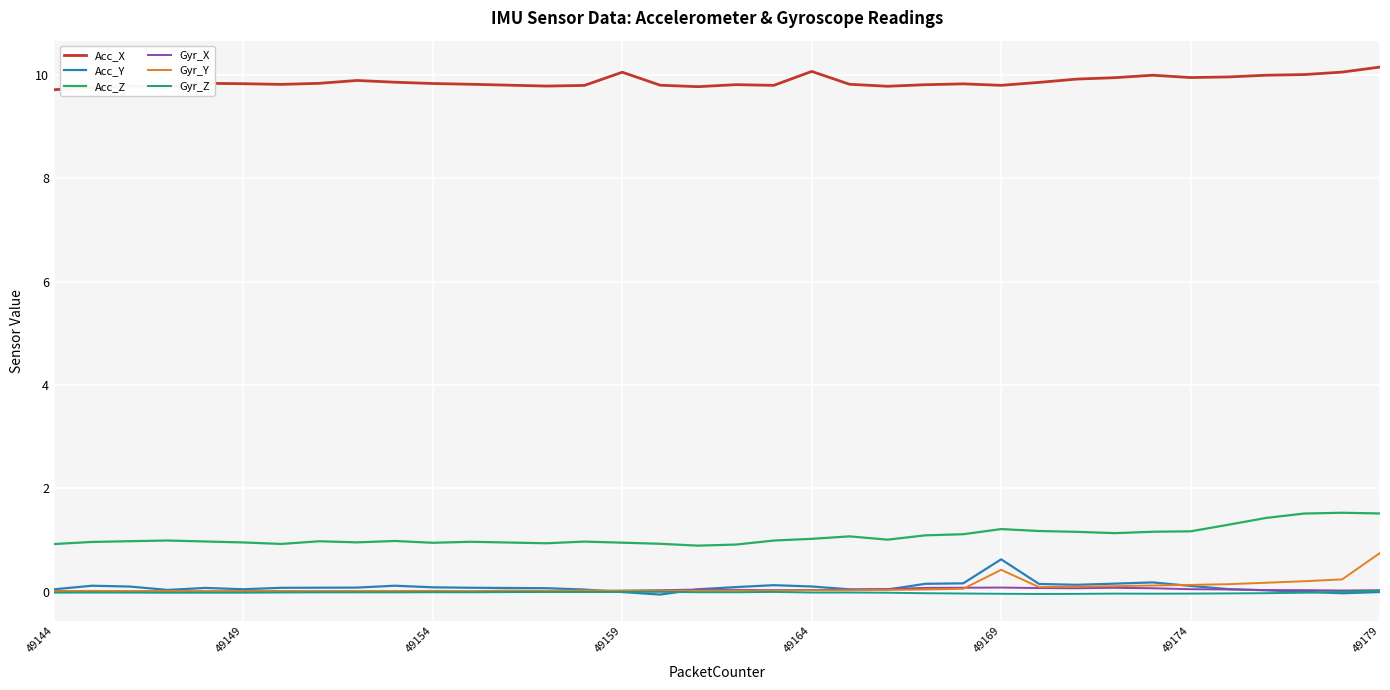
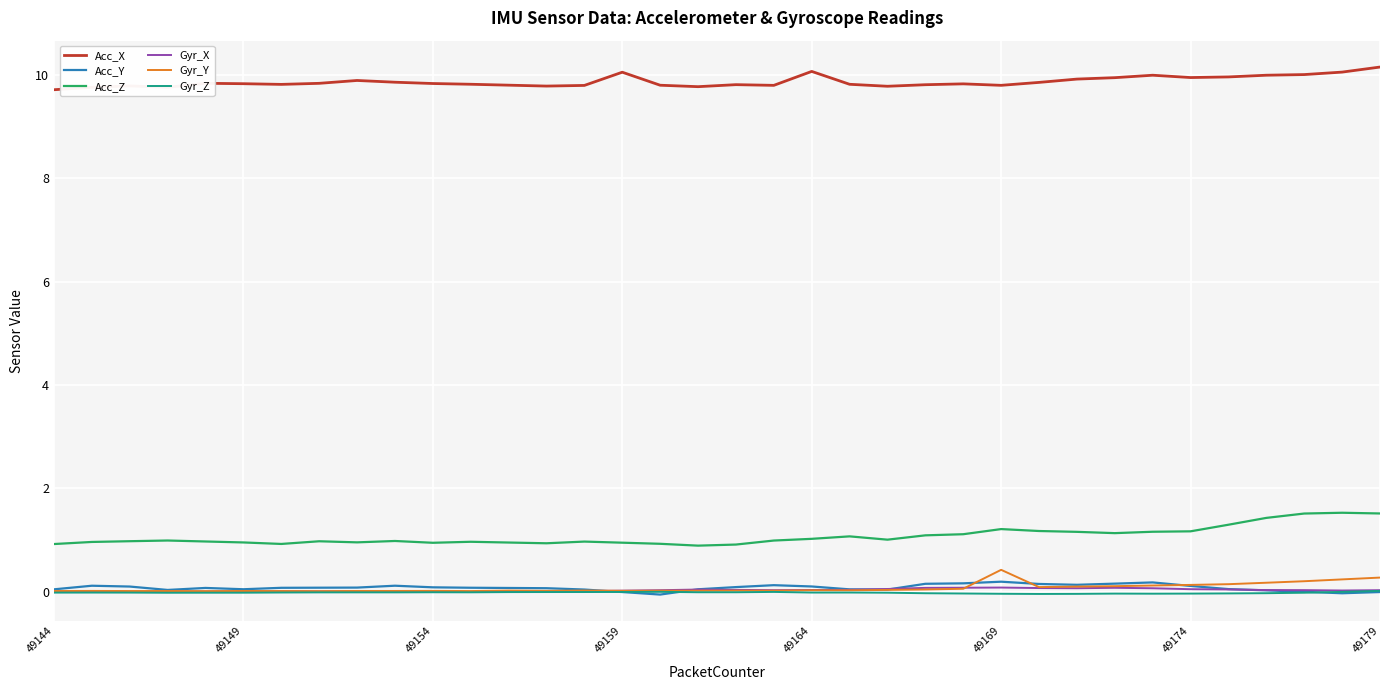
  {
    "Acc_X": {
      "49144": 9.7,
      "49149": 9.8,
      "49154": 9.8,
      "49159": 10.0,
      "49164": 10.1,
      "49169": 9.8,
      "49174": 9.9,
      "49179": 10.1
    },
    "Acc_Y": {
      "49154": 0.1,
      "49164": 0.1,
-     "49169": 0.6
+     "49169": 0.2
    },
    "Gyr_X": {
      "49169": 0.1,
      "49174": 0.1
    },
    "Gyr_Y": {
      "49169": 0.4,
-     "49179": 0.8
+     "49179": 0.3
    }
  }
